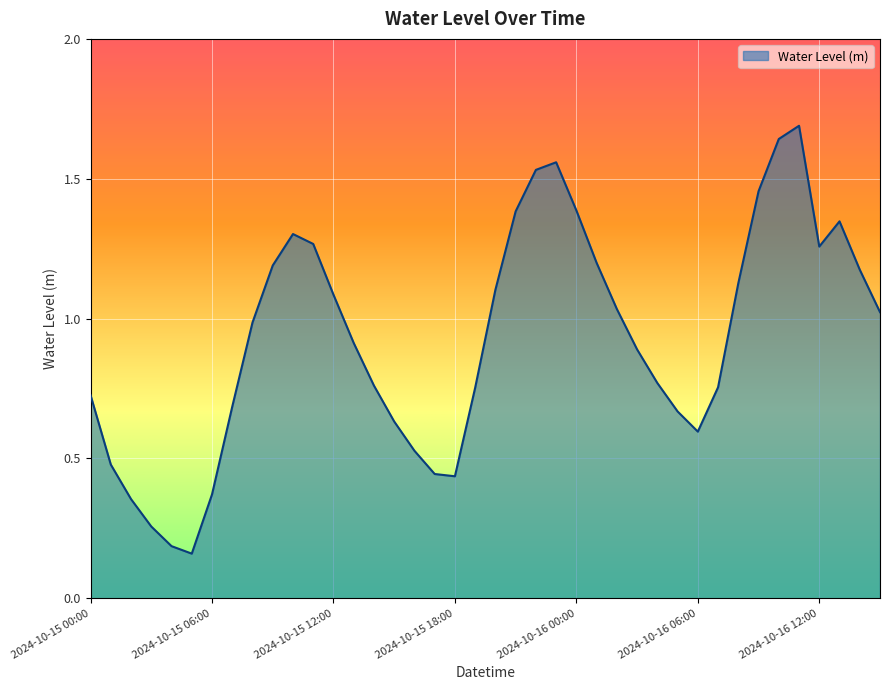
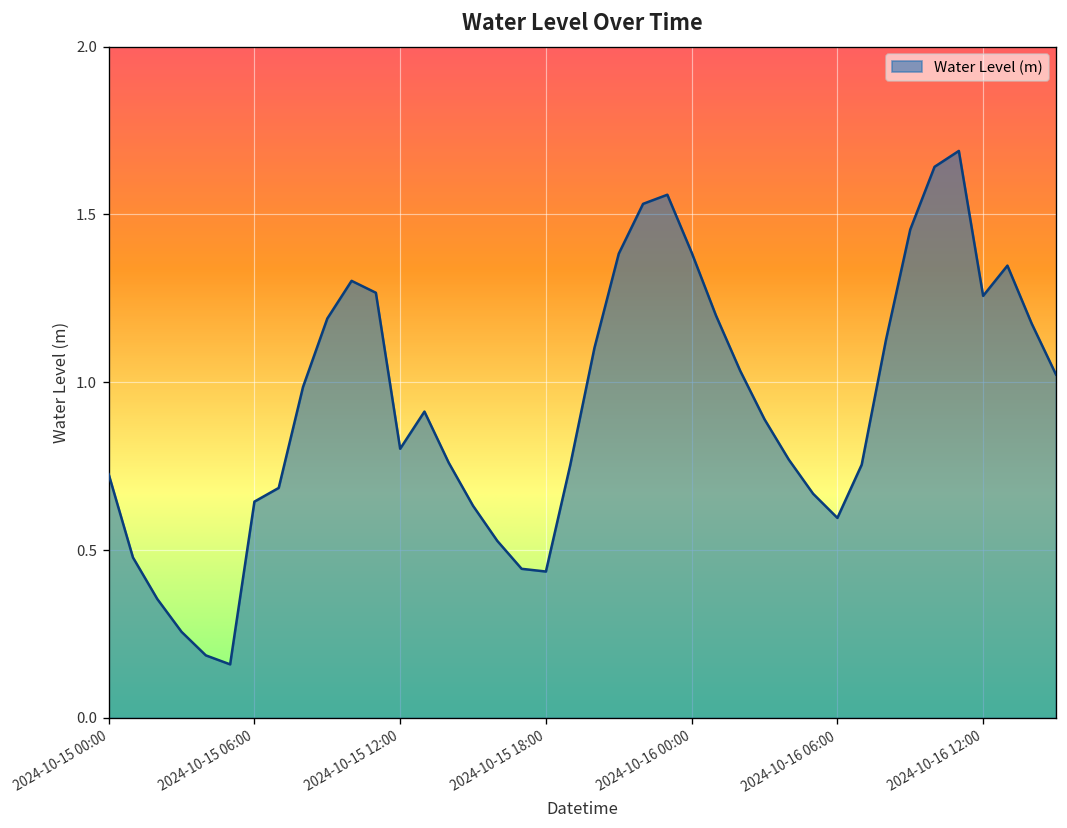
  {
    "2024-10-15 00:00": 0.73,
-   "2024-10-15 06:00": 0.37,
-   "2024-10-15 12:00": 1.09,
+   "2024-10-15 06:00": 0.64,
+   "2024-10-15 12:00": 0.80,
    "2024-10-15 18:00": 0.44,
    "2024-10-16 00:00": 1.39,
    "2024-10-16 06:00": 0.60,
    "2024-10-16 12:00": 1.26
  }
